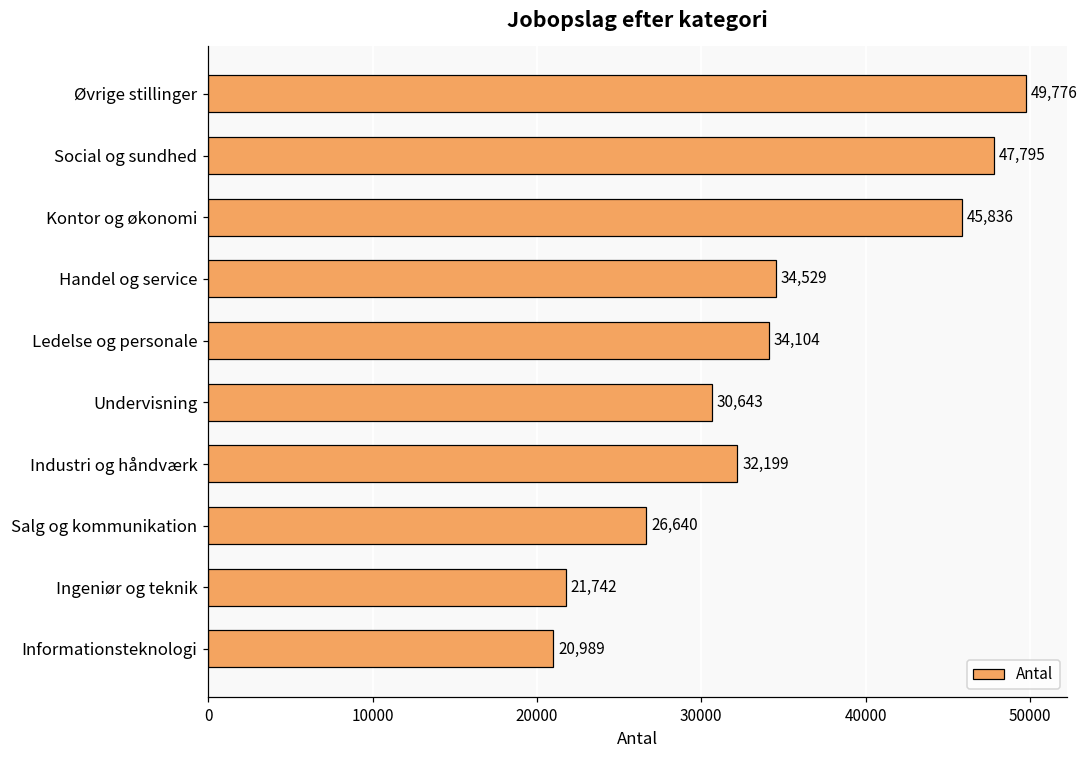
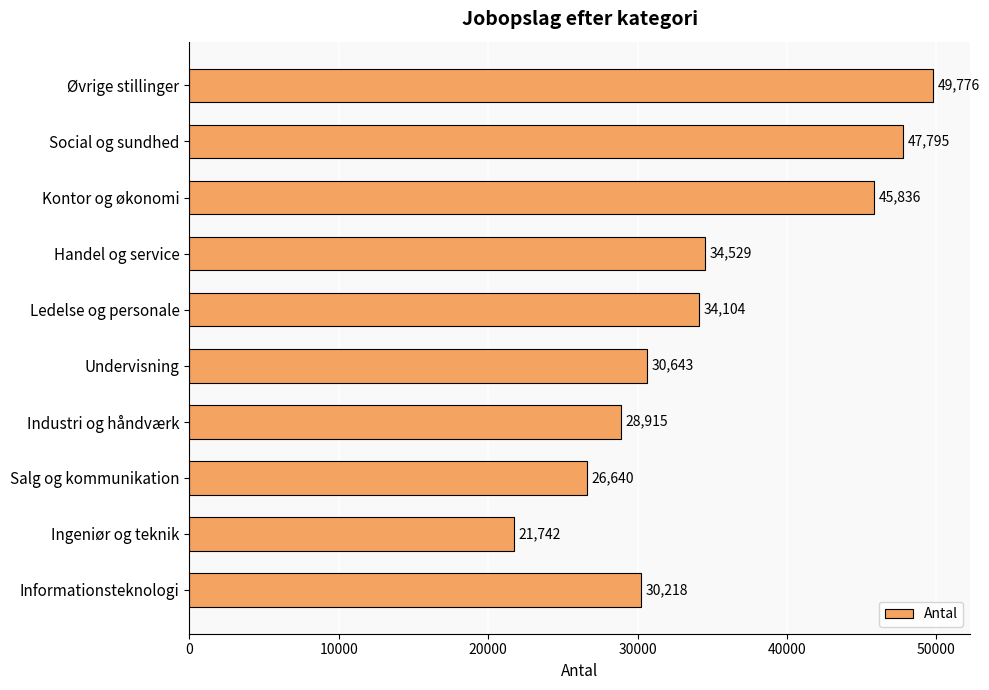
  {
    "Øvrige stillinger": "49,776",
    "Social og sundhed": "47,795",
    "Kontor og økonomi": "45,836",
    "Handel og service": "34,529",
    "Ledelse og personale": "34,104",
    "Undervisning": "30,643",
-   "Industri og håndværk": "32,199",
+   "Industri og håndværk": "28,915",
    "Salg og kommunikation": "26,640",
    "Ingeniør og teknik": "21,742",
-   "Informationsteknologi": "20,989"
+   "Informationsteknologi": "30,218"
  }
